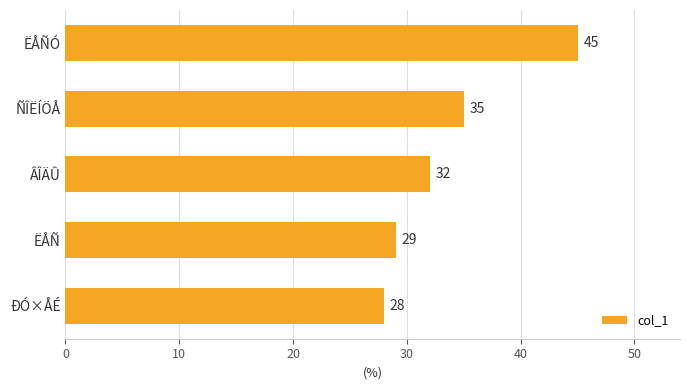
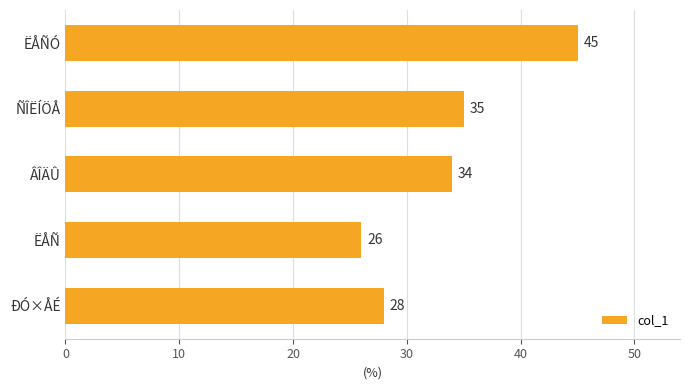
  {
    "ËÅÑÓ": 45,
    "ÑÎËÍÖÅ": 35,
-   "ÂÎÄÛ": 32,
-   "ËÅÑ": 29,
+   "ÂÎÄÛ": 34,
+   "ËÅÑ": 26,
    "ÐÓ×ÅÉ": 28
  }
